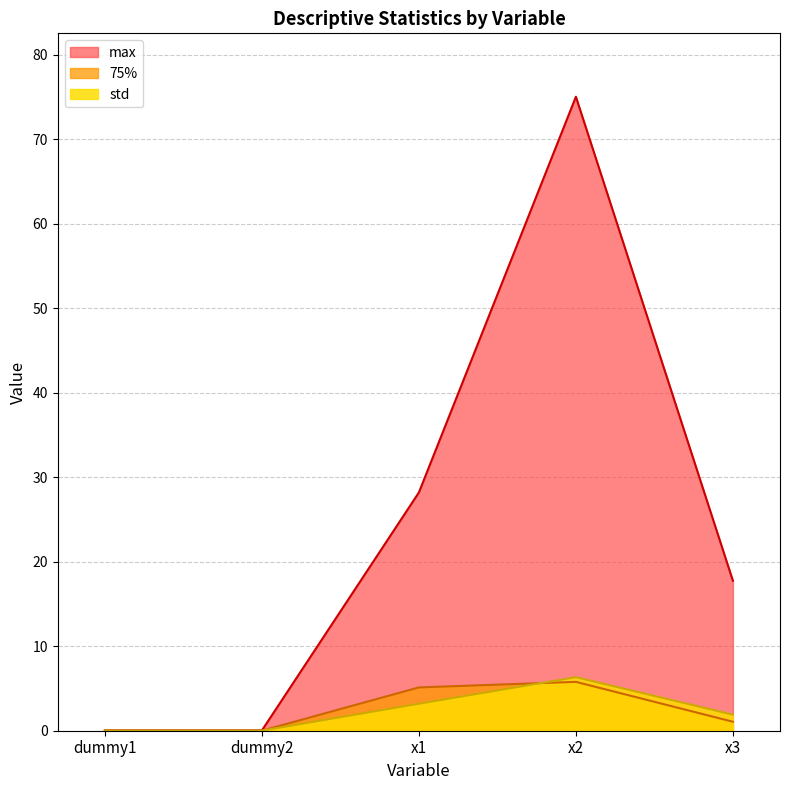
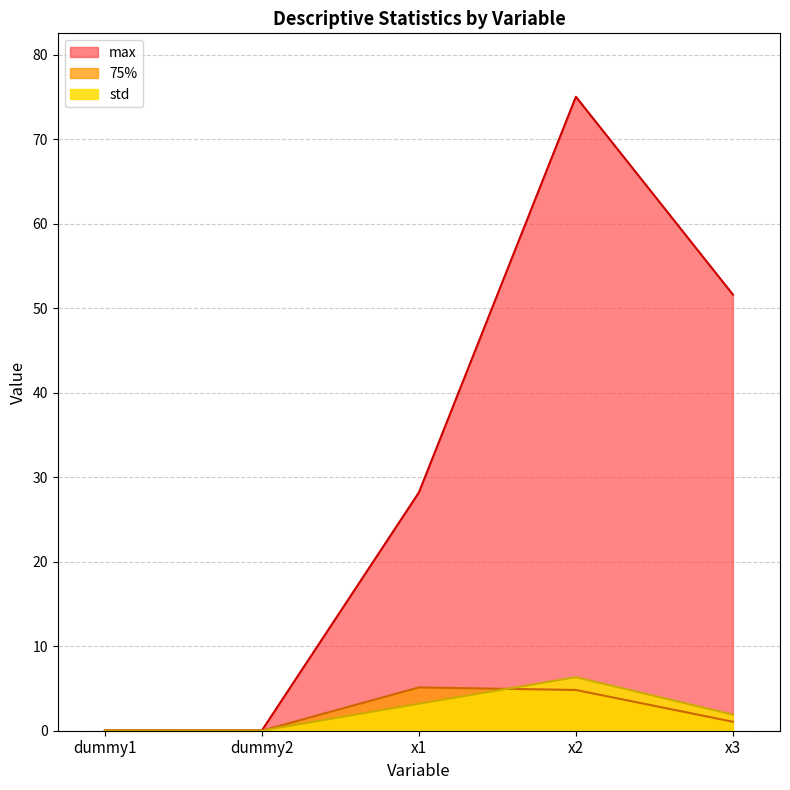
  {
    "max": {
      "x1": 28,
      "x2": 75,
-     "x3": 18
+     "x3": 52
    },
    "75%": {
      "x1": 5,
-     "x2": 6,
+     "x2": 5,
      "x3": 1
    },
    "std": {
      "x1": 3,
      "x2": 6,
      "x3": 2
    }
  }
